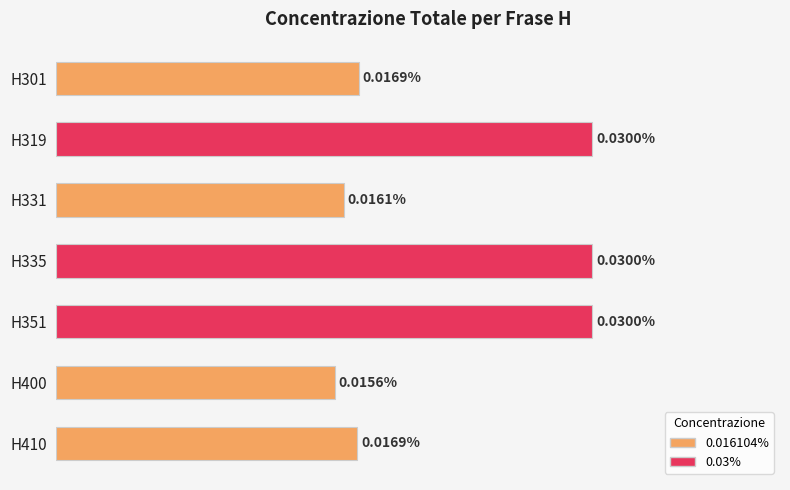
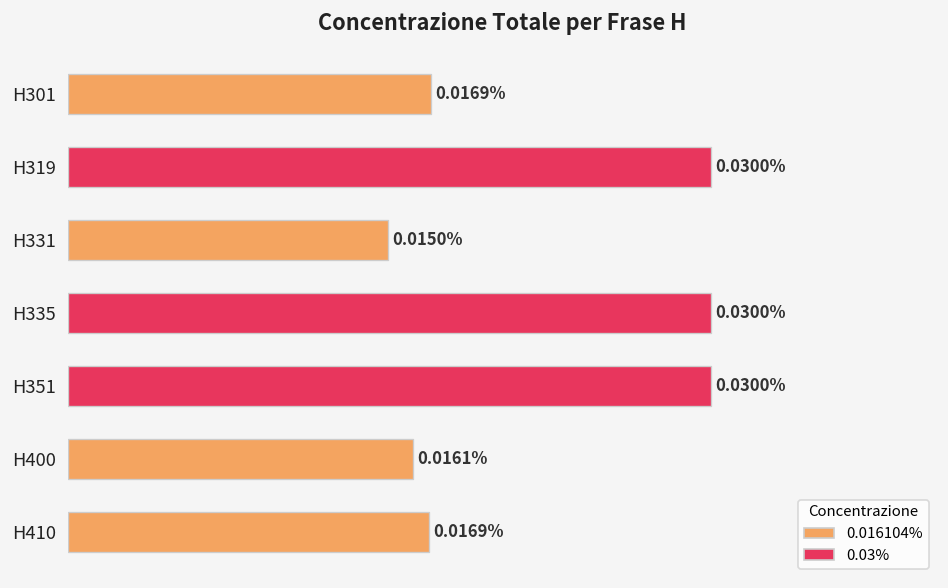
  {
    "H301": "0.0169%",
    "H319": "0.0300%",
-   "H331": "0.0161%",
+   "H331": "0.0150%",
    "H335": "0.0300%",
    "H351": "0.0300%",
-   "H400": "0.0156%",
+   "H400": "0.0161%",
    "H410": "0.0169%"
  }
